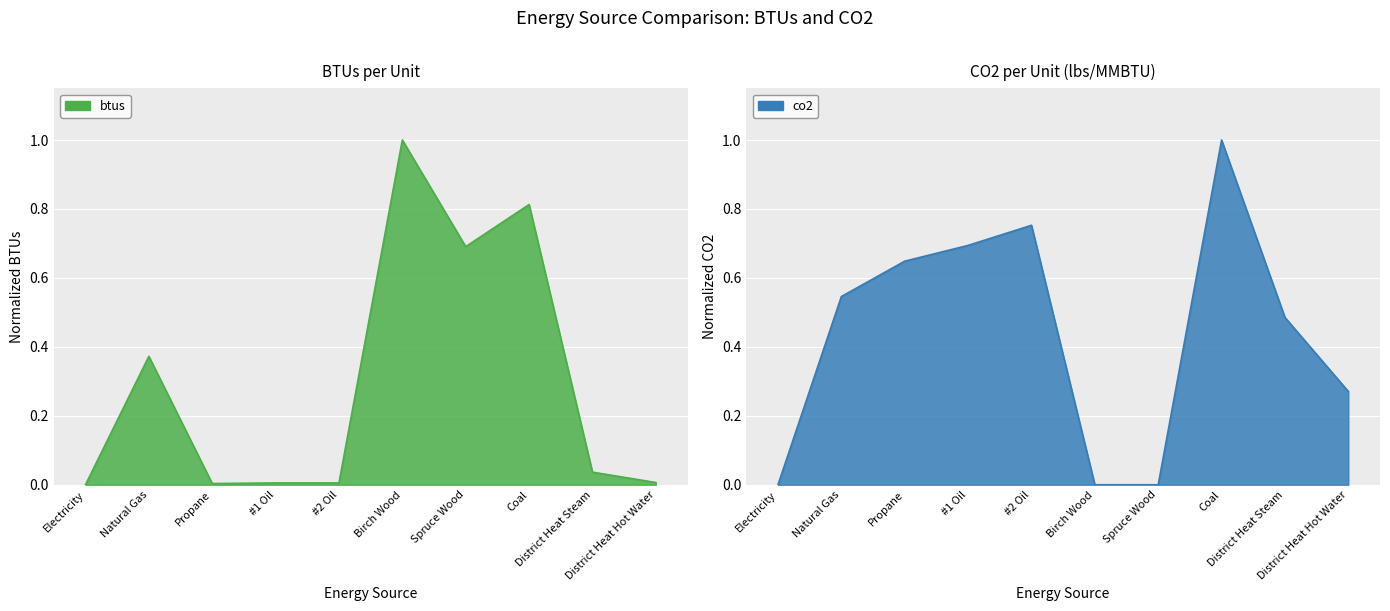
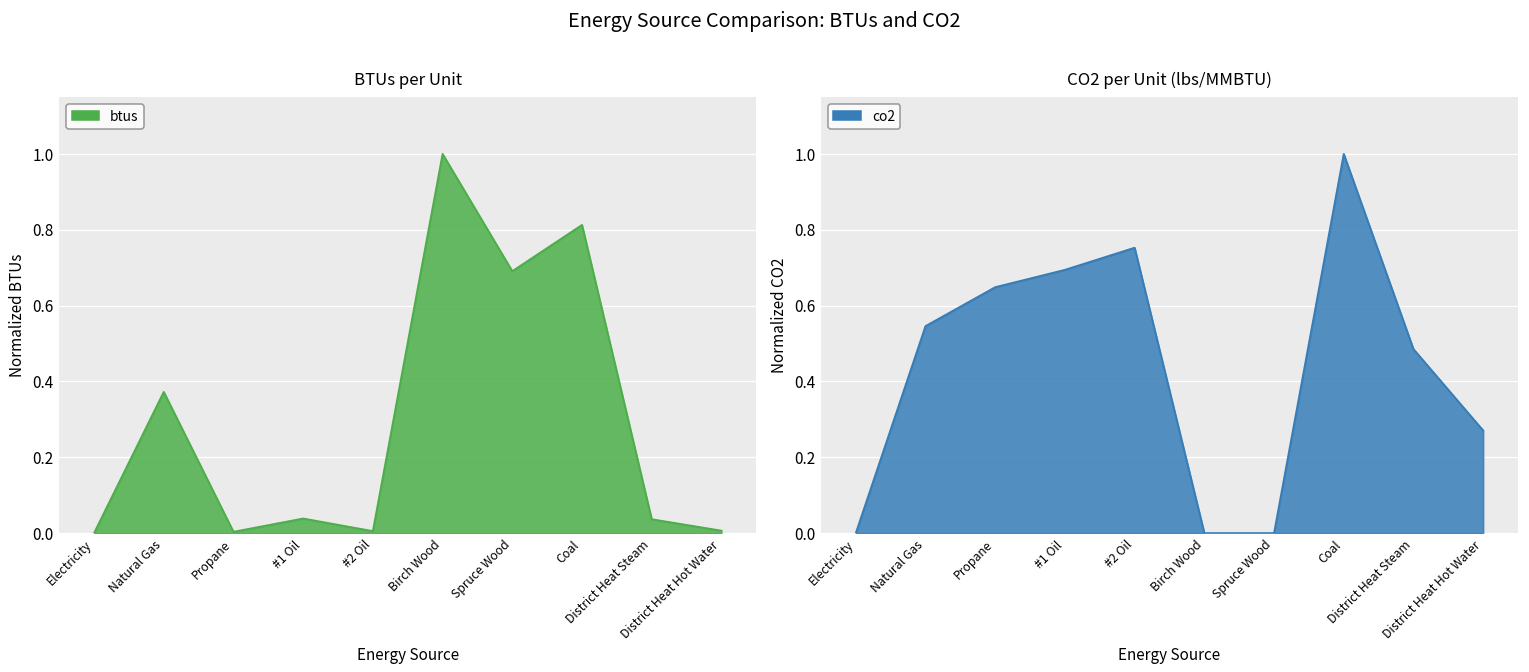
  {
    "BTUs per Unit": {
      "Electricity": 0.00,
      "Natural Gas": 0.37,
      "Propane": 0.00,
-     "#1 Oil": 0.01,
+     "#1 Oil": 0.04,
      "#2 Oil": 0.01,
      "Birch Wood": 1.00,
      "Spruce Wood": 0.69,
      "Coal": 0.81,
      "District Heat Steam": 0.04,
      "District Heat Hot Water": 0.01
    },
    "CO2 per Unit (lbs/MMBTU)": {
      "Electricity": 0.00,
      "Natural Gas": 0.55,
      "Propane": 0.65,
      "#1 Oil": 0.69,
      "#2 Oil": 0.75,
      "Birch Wood": 0.00,
      "Spruce Wood": 0.00,
      "Coal": 1.00,
      "District Heat Steam": 0.49,
      "District Heat Hot Water": 0.27
    }
  }
